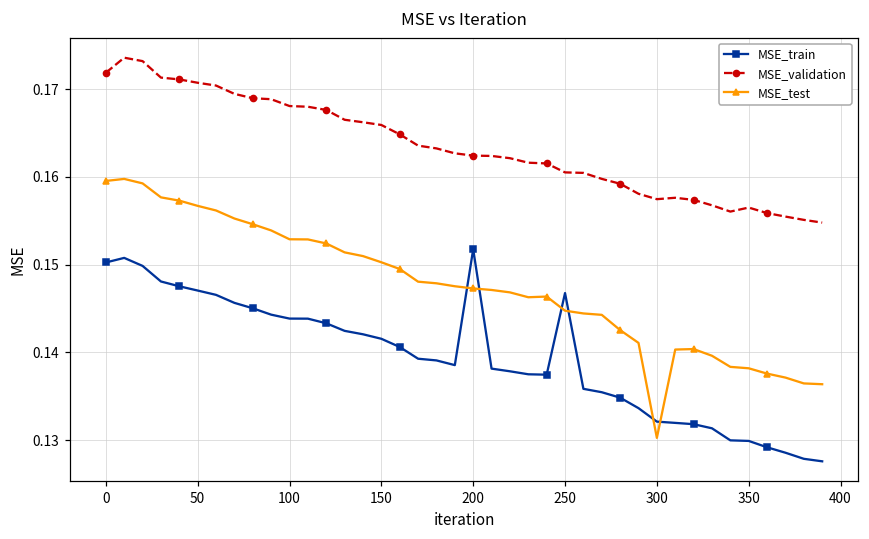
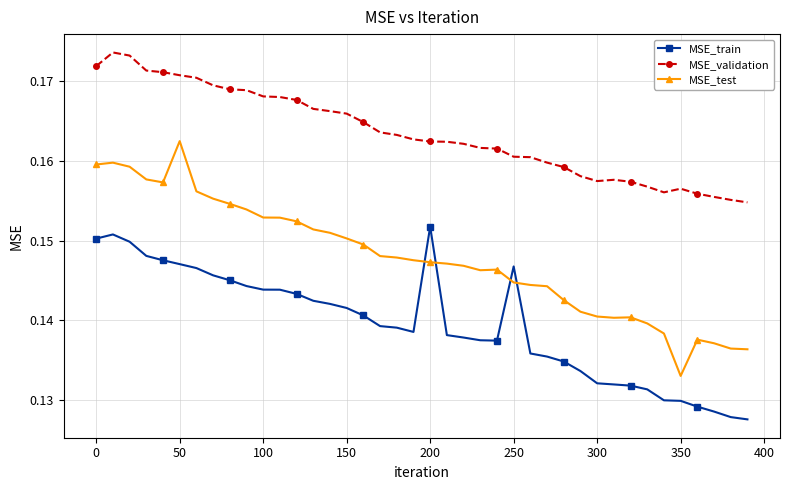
  {
    "MSE_train": {
      "0": 0.150,
      "50": 0.147,
      "100": 0.144,
      "150": 0.142,
      "200": 0.152,
      "250": 0.147,
      "300": 0.132,
      "350": 0.130
    },
    "MSE_validation": {
      "0": 0.172,
      "50": 0.171,
      "100": 0.168,
      "150": 0.166,
      "200": 0.162,
      "250": 0.161,
      "300": 0.157,
      "350": 0.157
    },
    "MSE_test": {
      "0": 0.160,
-     "50": 0.157,
+     "50": 0.162,
      "100": 0.153,
      "150": 0.150,
      "200": 0.147,
      "250": 0.145,
-     "300": 0.130,
-     "350": 0.138
+     "300": 0.140,
+     "350": 0.133
    }
  }
